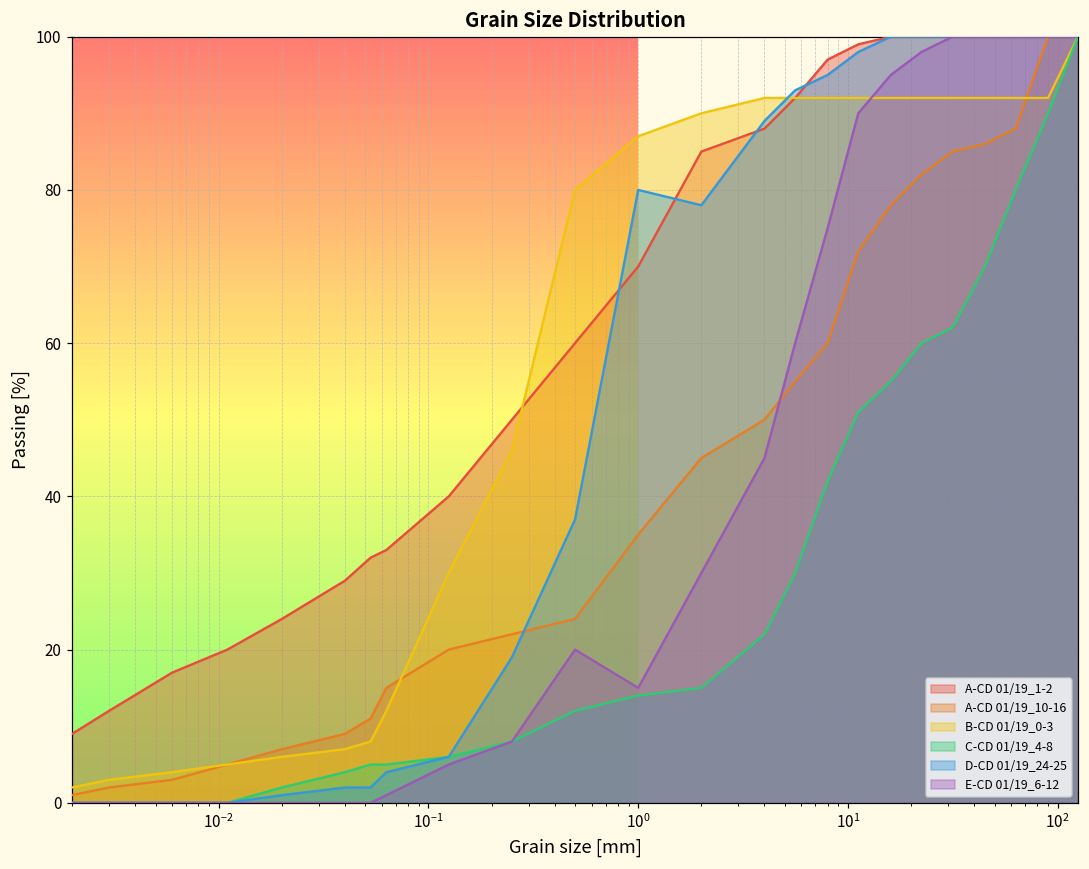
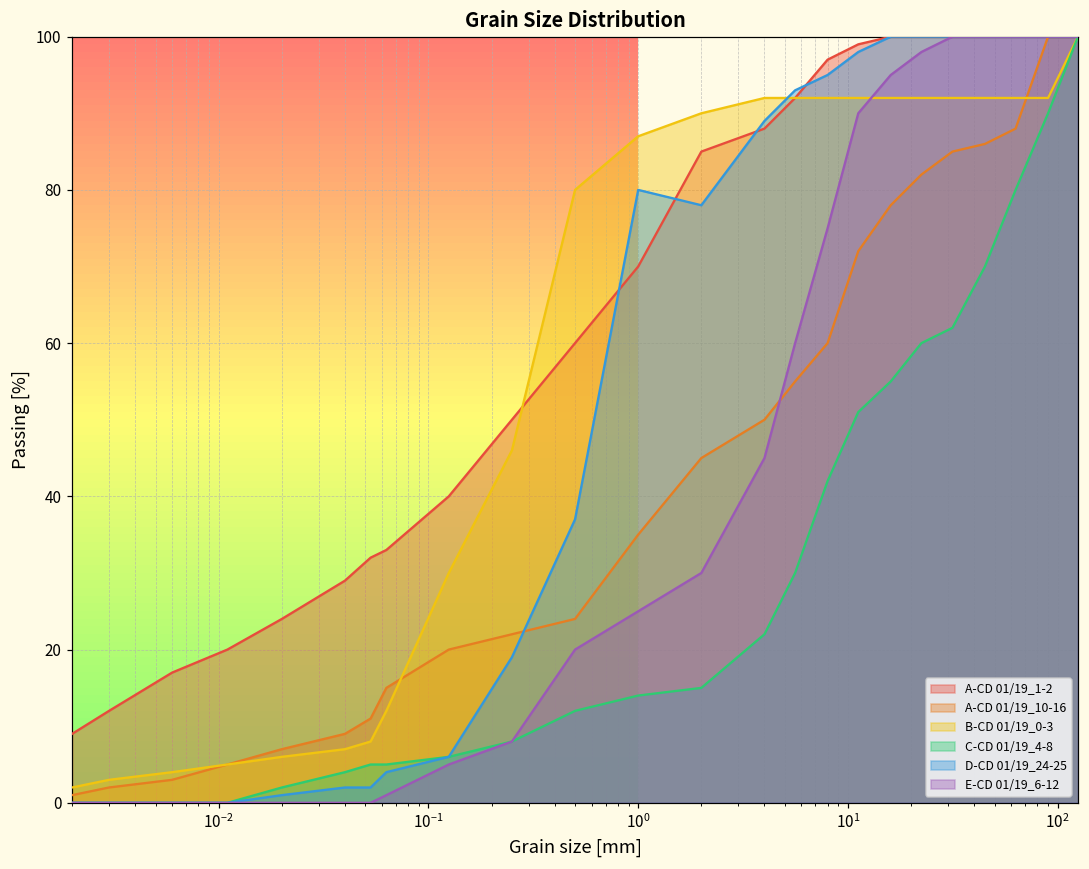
  {
    "C-CD 01/19_4-8": {
      "10^0": 14
    },
    "D-CD 01/19_24-25": {
      "10^0": 80
    },
    "E-CD 01/19_6-12": {
-     "10^0": 15
+     "10^0": 25
    }
  }
